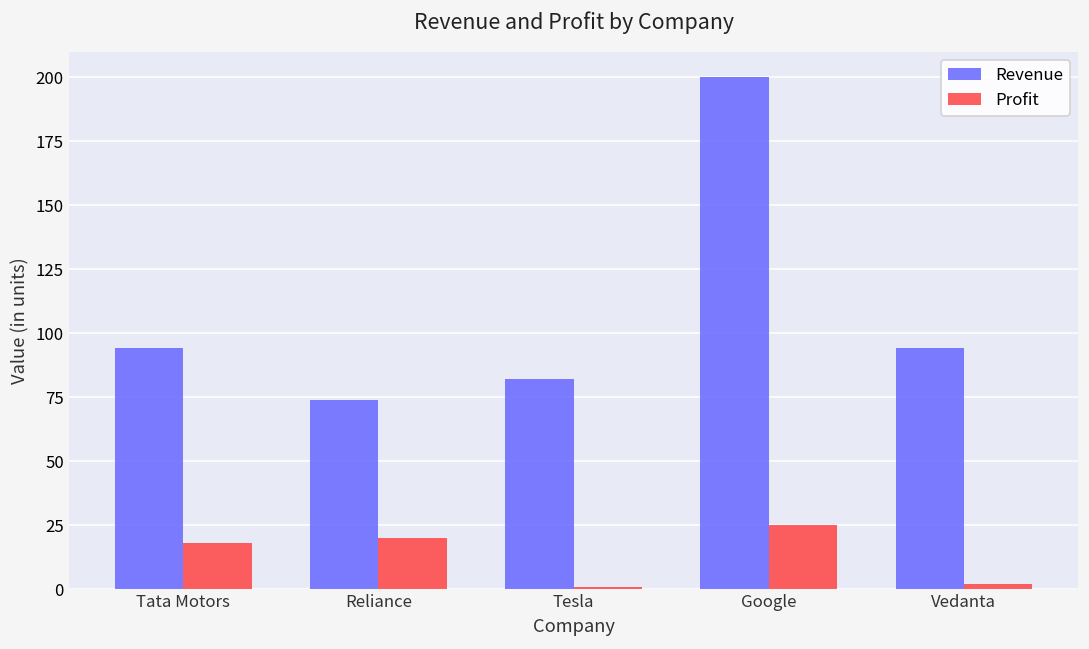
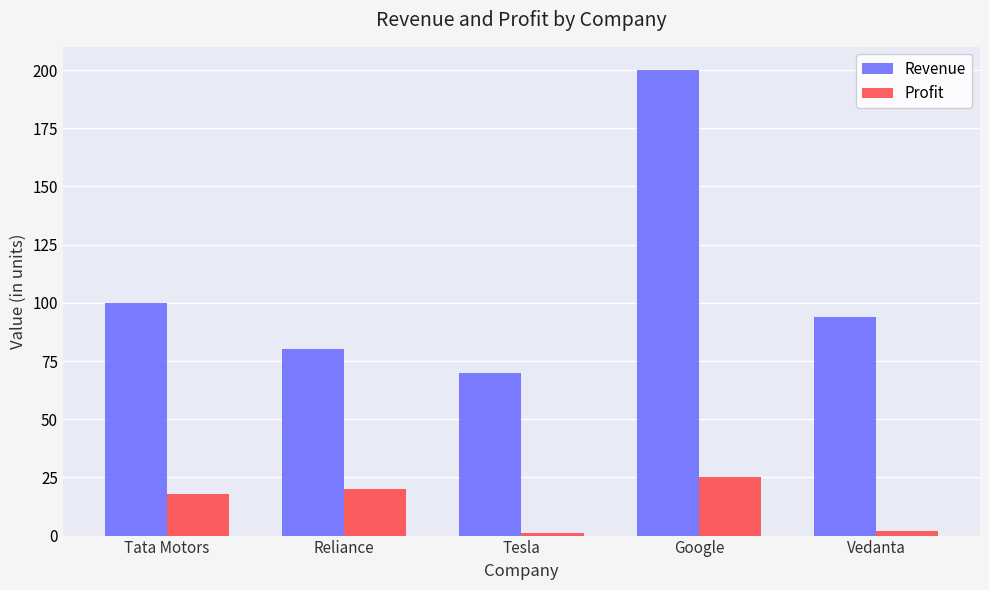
  {
    "Revenue": {
-     "Tata Motors": 94,
-     "Reliance": 74,
-     "Tesla": 82,
+     "Tata Motors": 100,
+     "Reliance": 80,
+     "Tesla": 70,
      "Google": 200,
      "Vedanta": 94
    },
    "Profit": {
      "Tata Motors": 18,
      "Reliance": 20,
      "Google": 25,
      "Vedanta": 2
    }
  }
